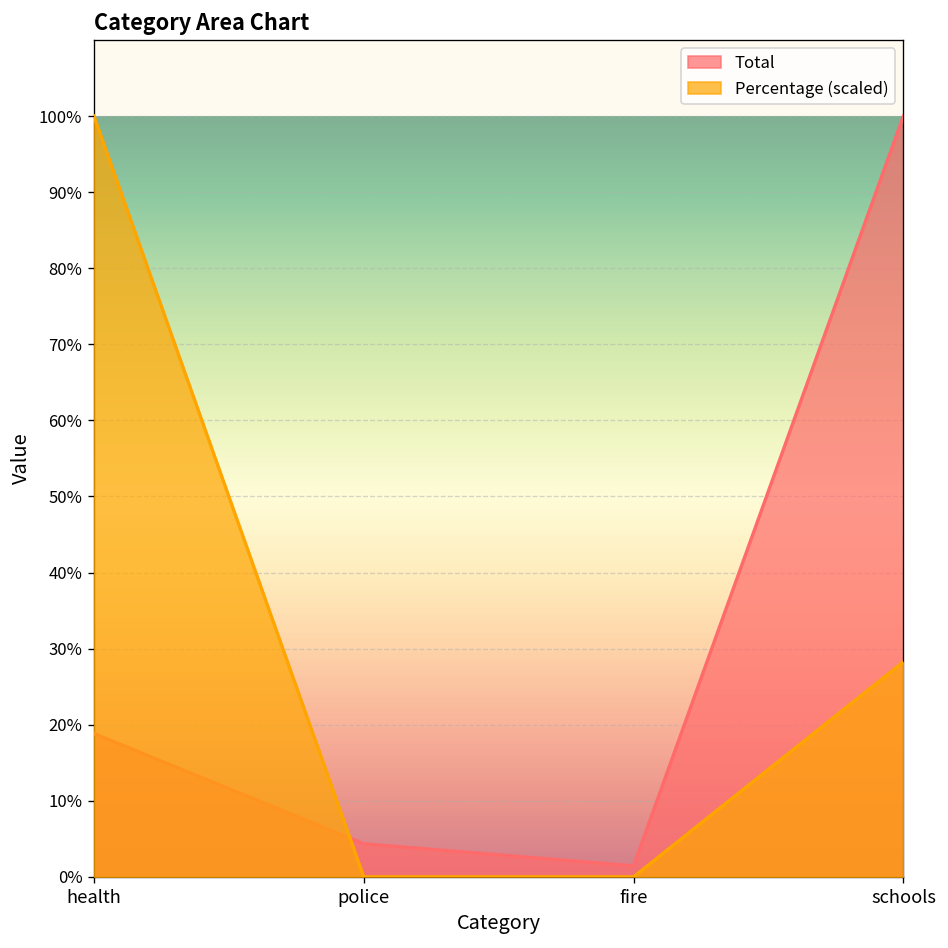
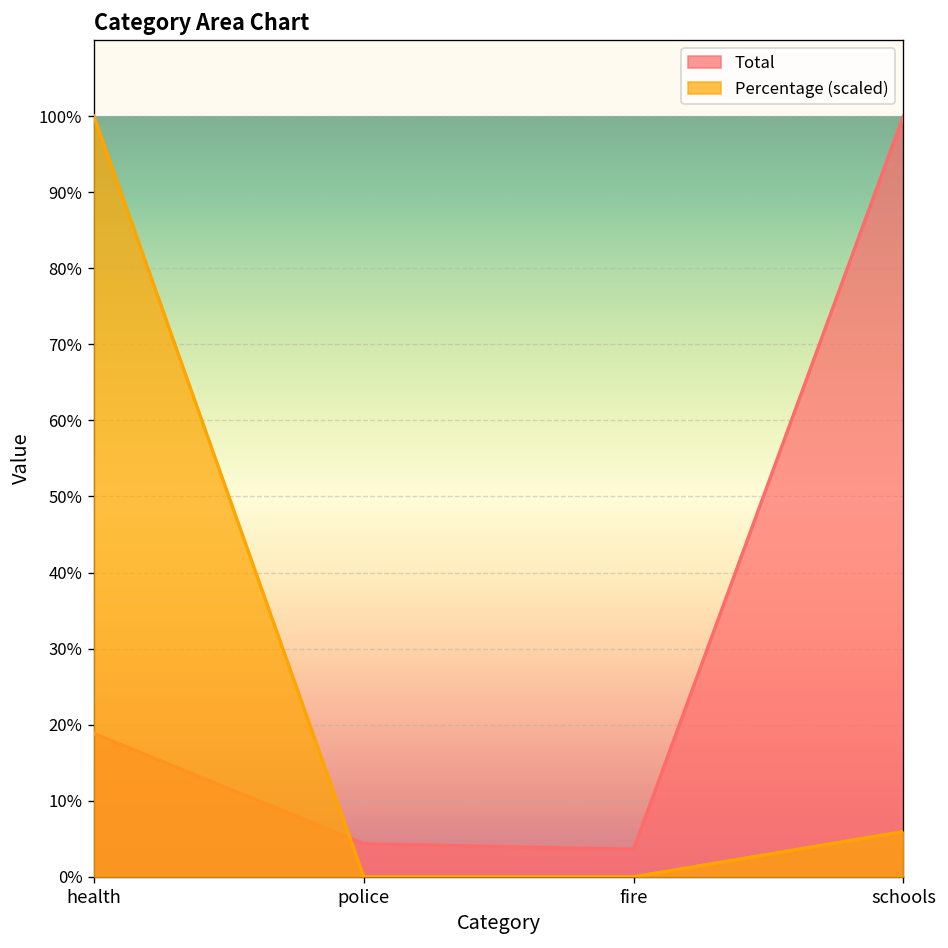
  {
    "Total": {
      "health": "19%",
      "police": "4%",
-     "fire": "1%",
+     "fire": "4%",
      "schools": "100%"
    },
    "Percentage (scaled)": {
      "health": "100%",
      "police": "0%",
      "fire": "0%",
-     "schools": "28%"
+     "schools": "6%"
    }
  }
